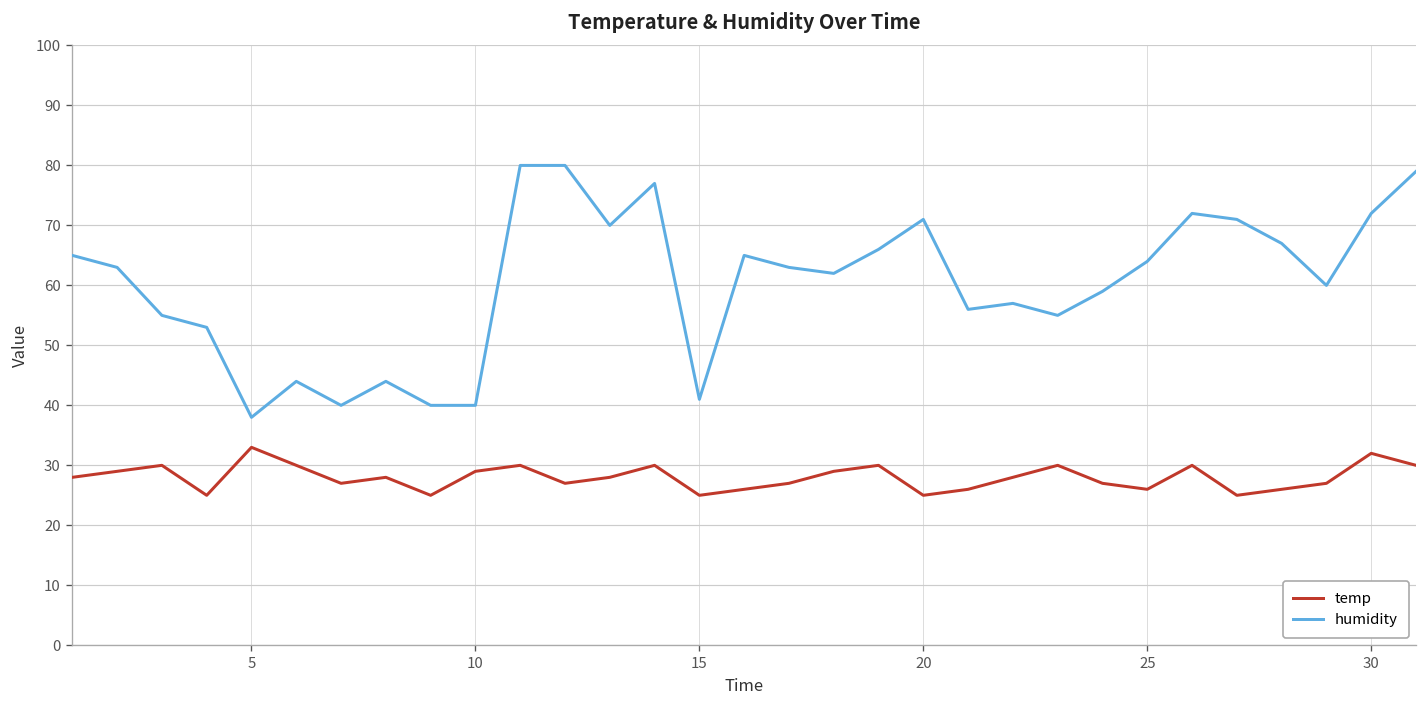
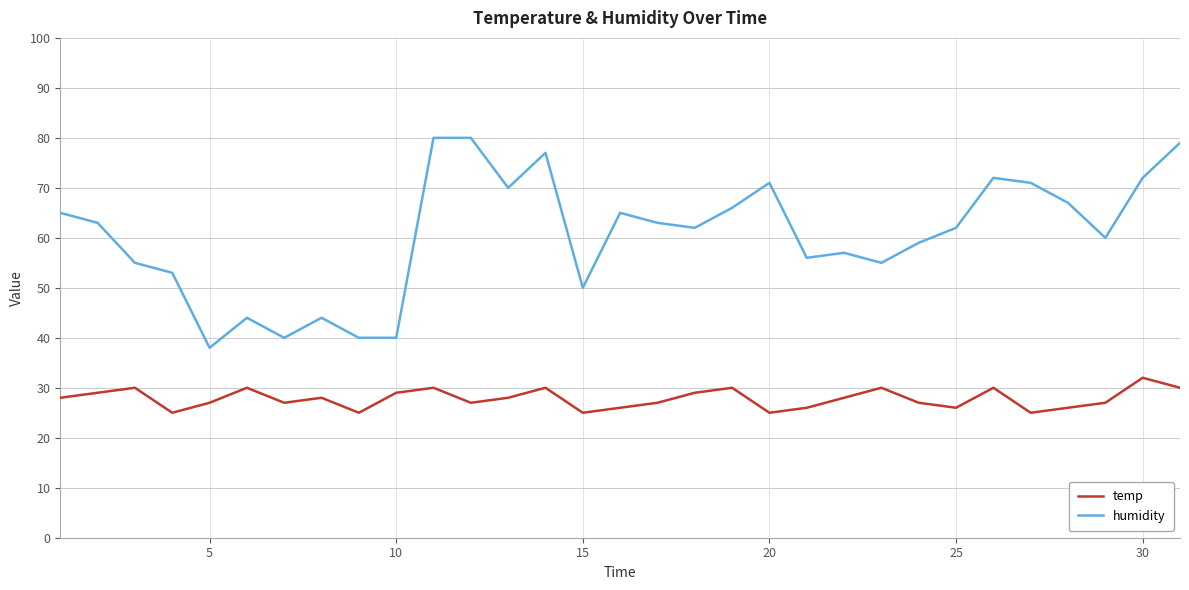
  {
    "temp": {
-     "5": 33,
+     "5": 27,
      "10": 29,
      "15": 25,
      "20": 25,
      "25": 26,
      "30": 32
    },
    "humidity": {
      "5": 38,
      "10": 40,
-     "15": 41,
+     "15": 50,
      "20": 71,
-     "25": 64,
+     "25": 62,
      "30": 72
    }
  }
